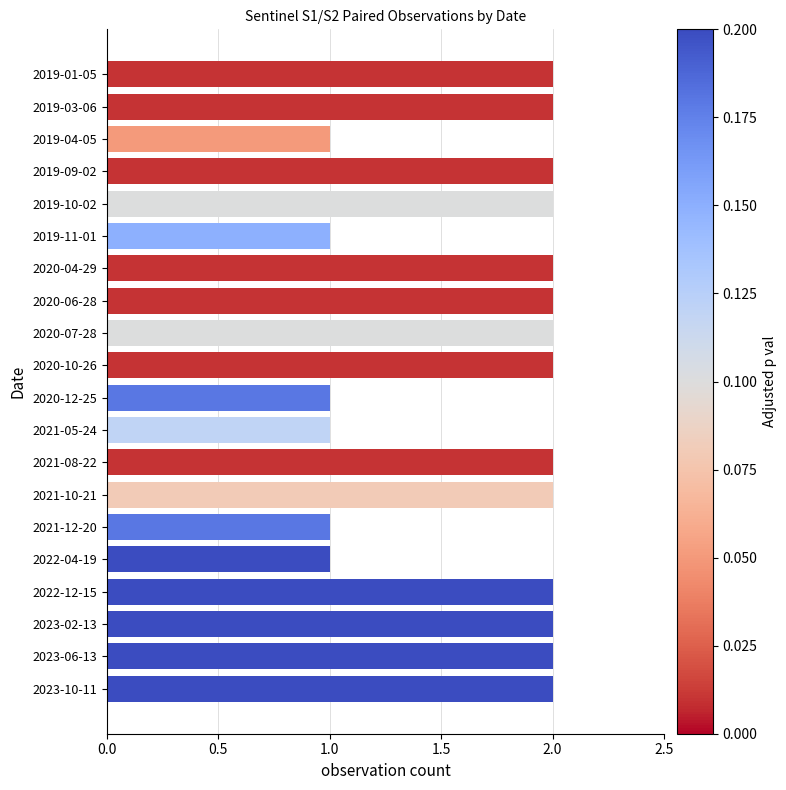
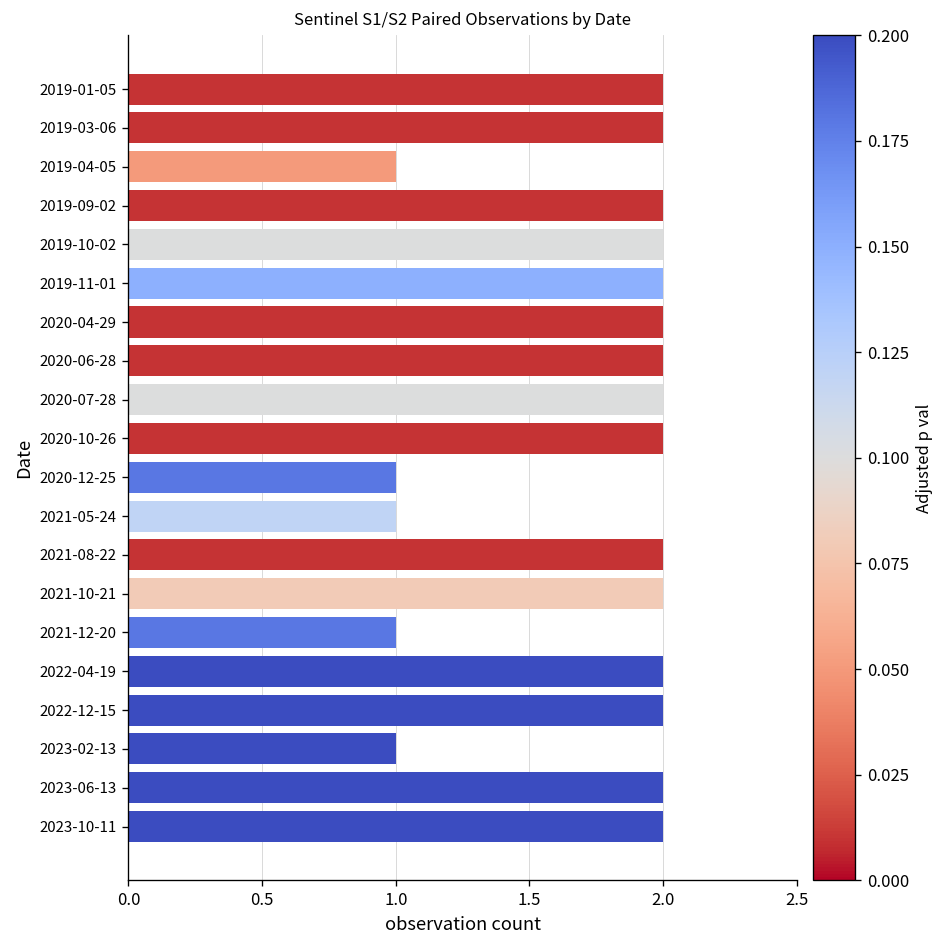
  {
    "2019-01-05": 2,
    "2019-03-06": 2,
    "2019-04-05": 1,
    "2019-09-02": 2,
    "2019-10-02": 2,
-   "2019-11-01": 1,
+   "2019-11-01": 2,
    "2020-04-29": 2,
    "2020-06-28": 2,
    "2020-07-28": 2,
    "2020-10-26": 2,
    "2020-12-25": 1,
    "2021-05-24": 1,
    "2021-08-22": 2,
    "2021-10-21": 2,
    "2021-12-20": 1,
-   "2022-04-19": 1,
+   "2022-04-19": 2,
    "2022-12-15": 2,
-   "2023-02-13": 2,
+   "2023-02-13": 1,
    "2023-06-13": 2,
    "2023-10-11": 2
  }
